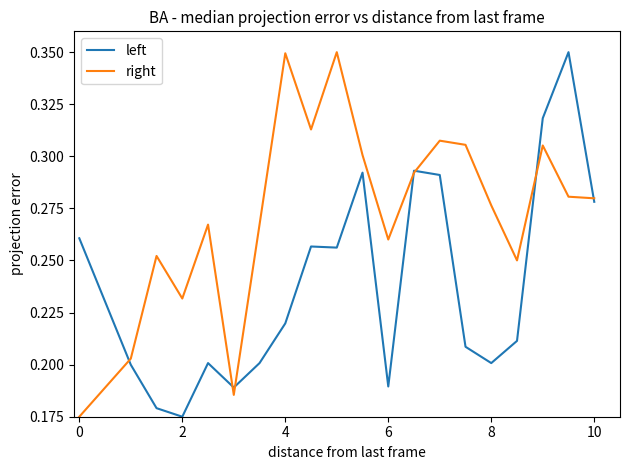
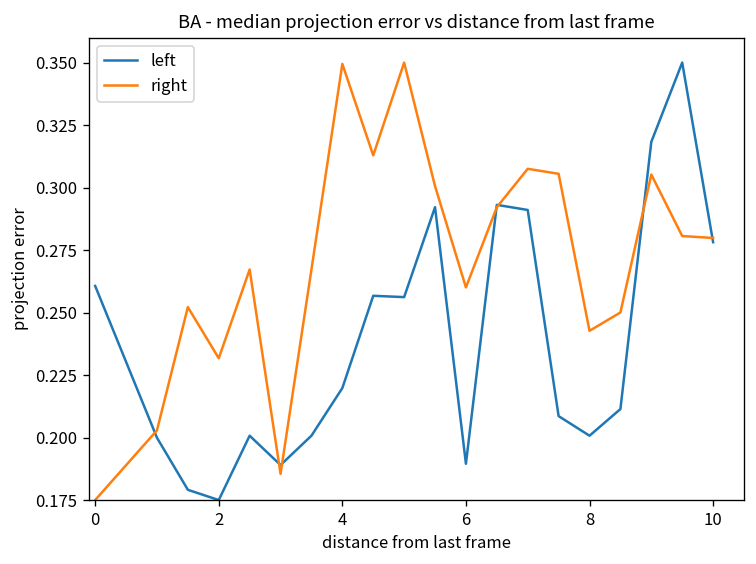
  {
    "left": {
      "0": 0.261,
      "2": 0.175,
      "4": 0.220,
      "6": 0.190,
      "8": 0.201,
      "10": 0.278
    },
    "right": {
      "0": 0.175,
      "2": 0.232,
      "4": 0.349,
      "6": 0.260,
-     "8": 0.276,
+     "8": 0.243,
      "10": 0.280
    }
  }
